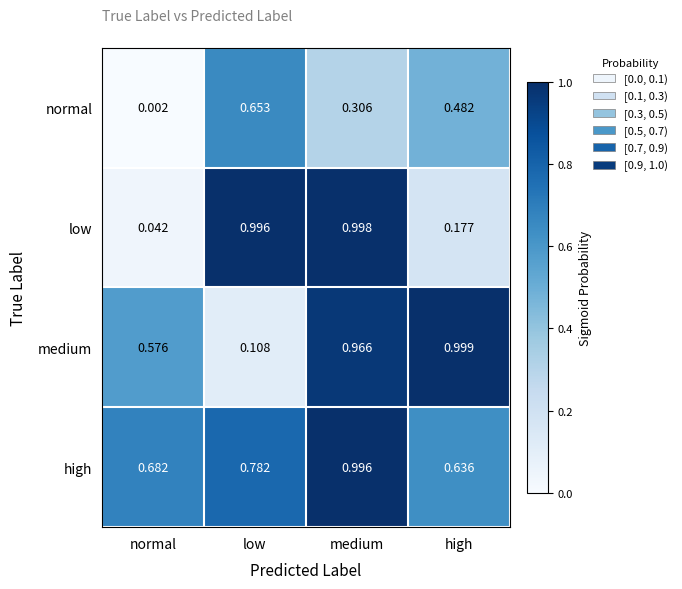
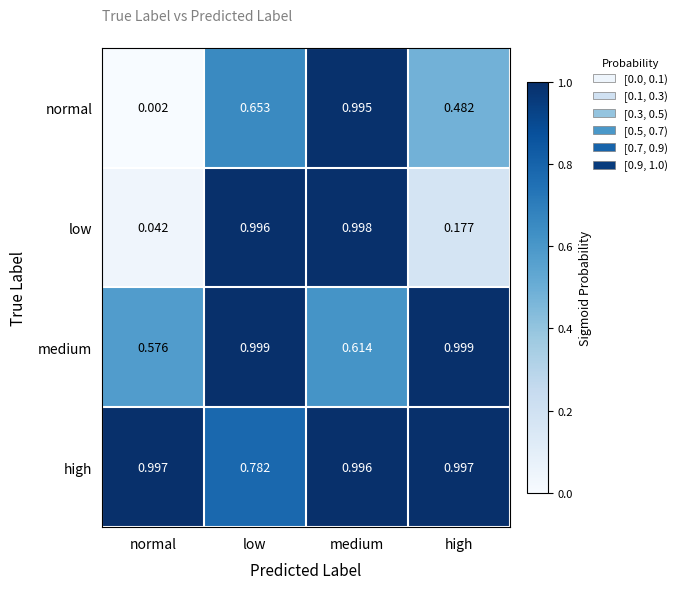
  {
    "normal": {
      "normal": 0.002,
      "low": 0.653,
-     "medium": 0.306,
+     "medium": 0.995,
      "high": 0.482
    },
    "low": {
      "normal": 0.042,
      "low": 0.996,
      "medium": 0.998,
      "high": 0.177
    },
    "medium": {
      "normal": 0.576,
-     "low": 0.108,
-     "medium": 0.966,
+     "low": 0.999,
+     "medium": 0.614,
      "high": 0.999
    },
    "high": {
-     "normal": 0.682,
+     "normal": 0.997,
      "low": 0.782,
      "medium": 0.996,
-     "high": 0.636
+     "high": 0.997
    }
  }
